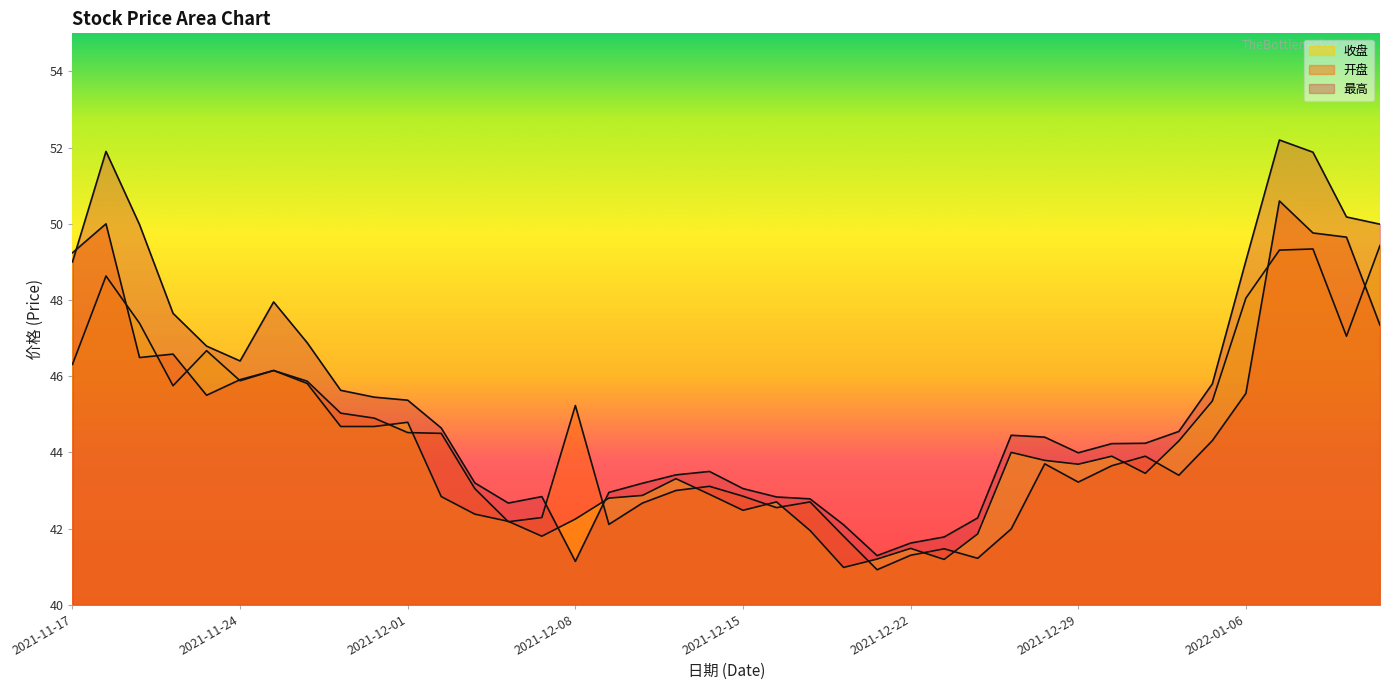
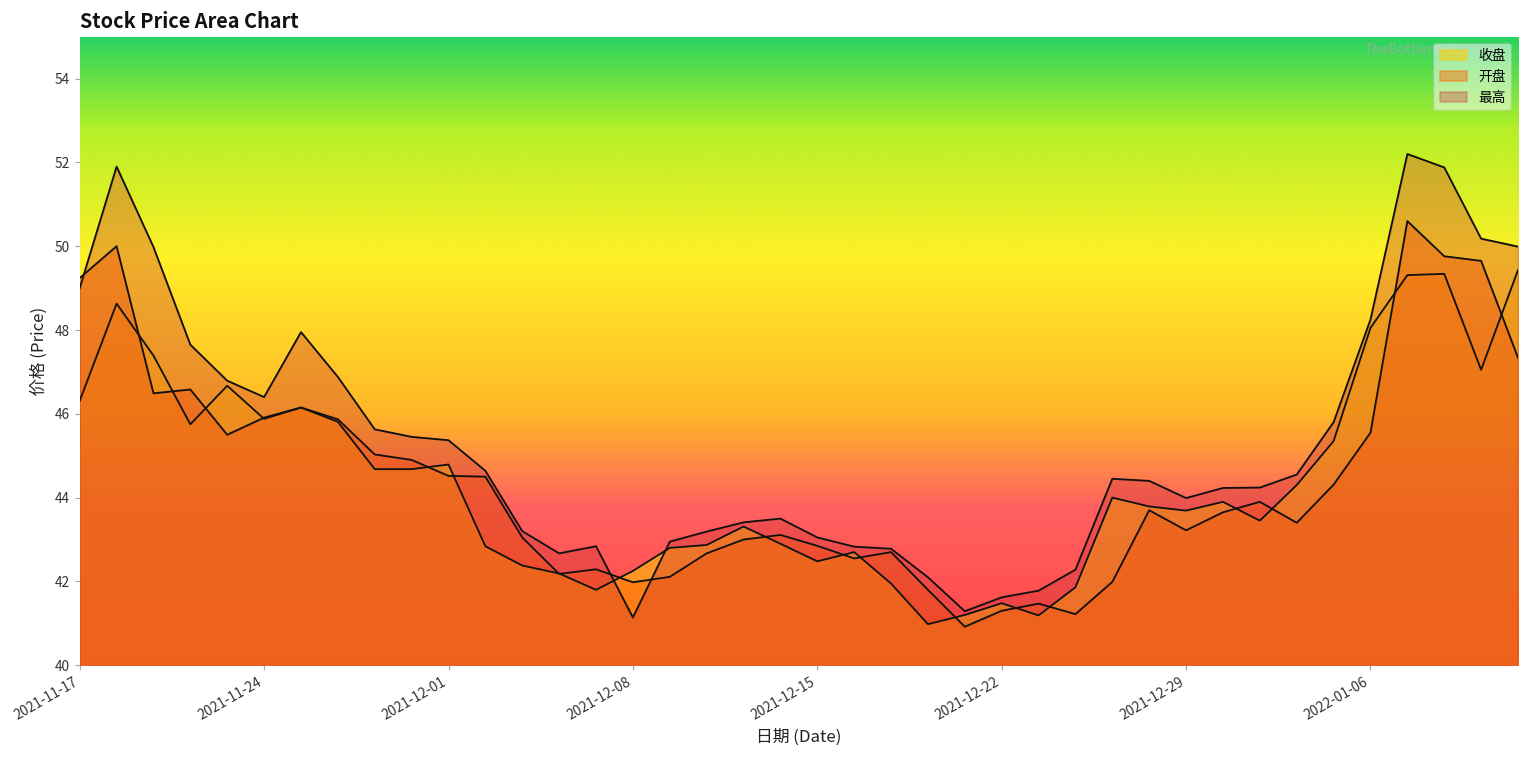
  {
    "收盘": {
      "2021-11-17": 46.3,
      "2021-12-01": 44.8,
      "2021-12-08": 42.3,
      "2021-12-15": 42.5,
      "2021-12-22": 41.5,
      "2021-12-29": 43.7,
      "2022-01-06": 48.1
    },
    "开盘": {
      "2021-11-17": 49.2,
      "2021-12-01": 44.5,
-     "2021-12-08": 45.2,
+     "2021-12-08": 42.0,
      "2021-12-15": 42.9,
      "2021-12-22": 41.3,
      "2021-12-29": 43.2,
      "2022-01-06": 45.6
    },
    "最高": {
      "2021-11-17": 49.0,
      "2021-11-24": 46.4,
      "2021-12-01": 45.4,
      "2021-12-08": 41.1,
      "2021-12-15": 43.1,
      "2021-12-22": 41.6,
      "2021-12-29": 44.0,
-     "2022-01-06": 49.0
+     "2022-01-06": 48.3
    }
  }
